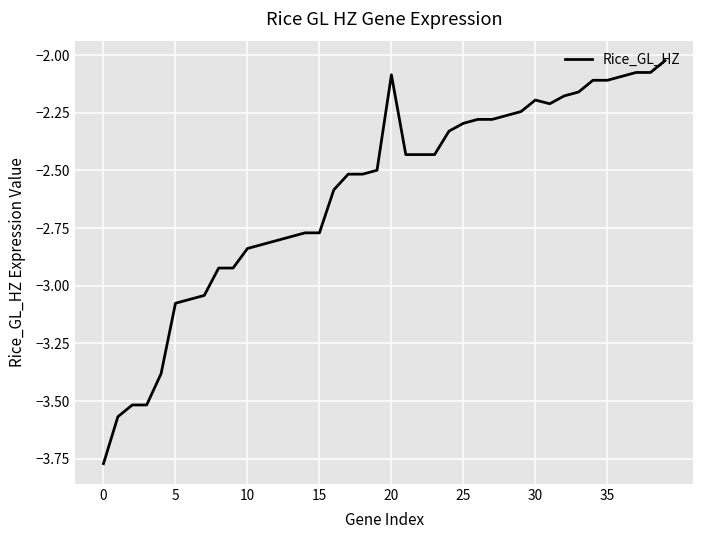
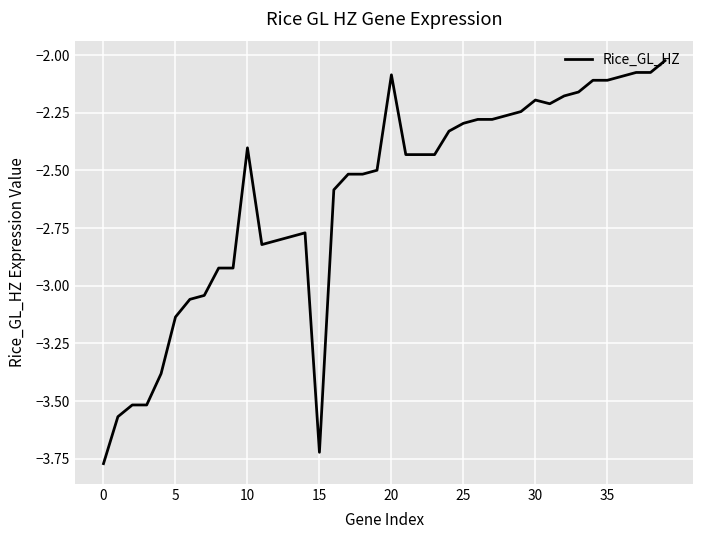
  {
    "0": -3.77,
-   "5": -3.08,
-   "10": -2.84,
-   "15": -2.77,
+   "5": -3.14,
+   "10": -2.40,
+   "15": -3.72,
    "20": -2.09,
    "25": -2.30,
    "30": -2.19,
    "35": -2.11
  }
